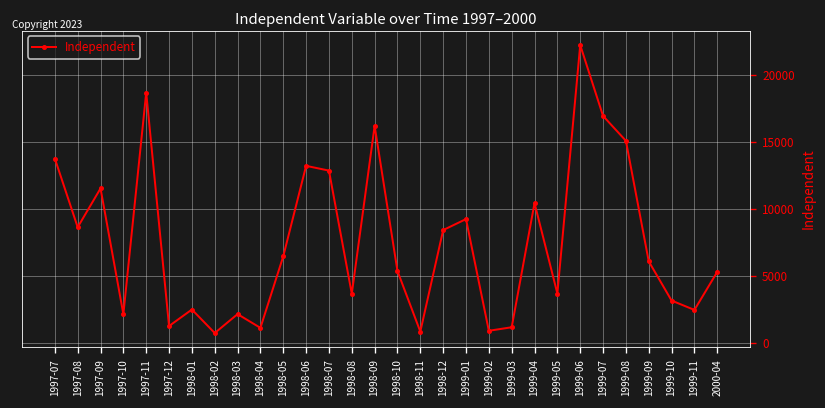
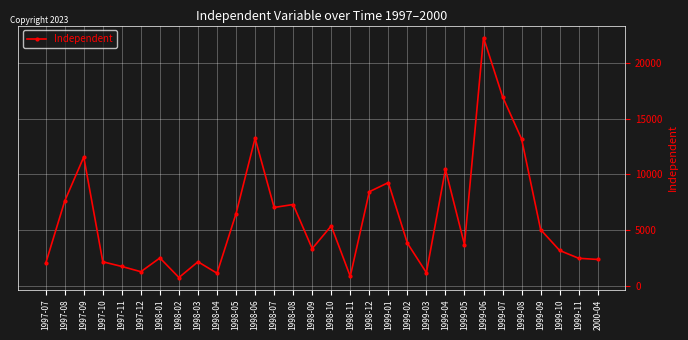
  {
-   "1997-07": 13800,
-   "1997-08": 8600,
+   "1997-07": 2000,
+   "1997-08": 7600,
    "1997-09": 11500,
    "1997-10": 2100,
-   "1997-11": 18700,
+   "1997-11": 1700,
    "1997-12": 1300,
    "1998-01": 2500,
    "1998-02": 700,
    "1998-03": 2100,
    "1998-04": 1100,
    "1998-05": 6500,
    "1998-06": 13200,
-   "1998-07": 12900,
-   "1998-08": 3700,
-   "1998-09": 16200,
+   "1998-07": 7000,
+   "1998-08": 7300,
+   "1998-09": 3300,
    "1998-10": 5400,
    "1998-11": 800,
    "1998-12": 8400,
    "1999-01": 9200,
-   "1999-02": 900,
+   "1999-02": 3800,
    "1999-03": 1200,
    "1999-04": 10400,
    "1999-05": 3700,
    "1999-06": 22300,
    "1999-07": 17000,
-   "1999-08": 15100,
-   "1999-09": 6100,
+   "1999-08": 13200,
+   "1999-09": 5000,
    "1999-10": 3200,
    "1999-11": 2500,
-   "2000-04": 5300
+   "2000-04": 2400
  }
